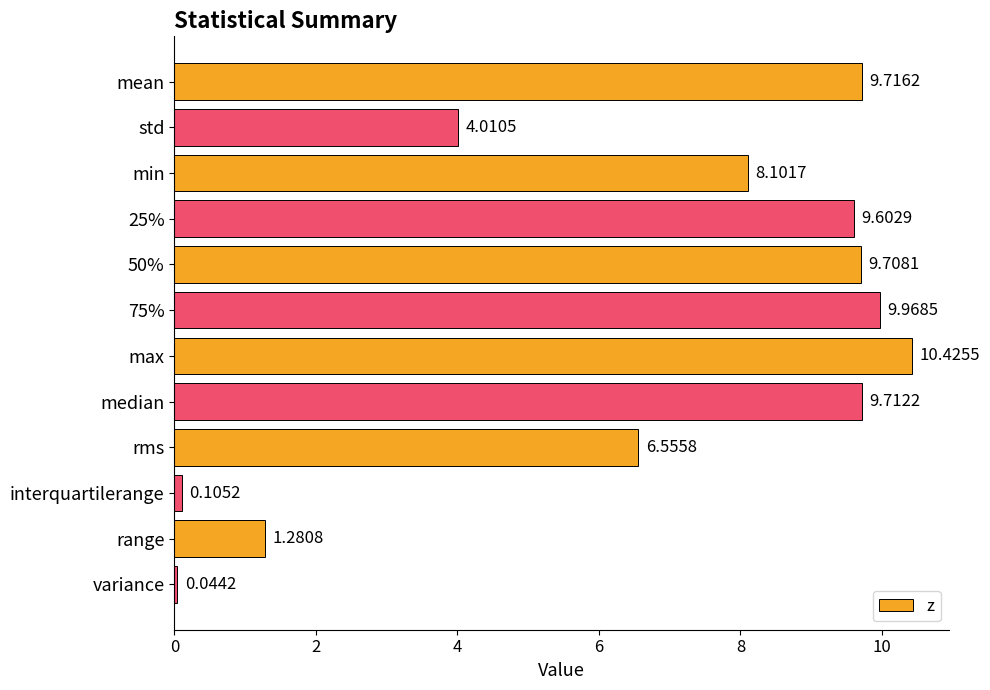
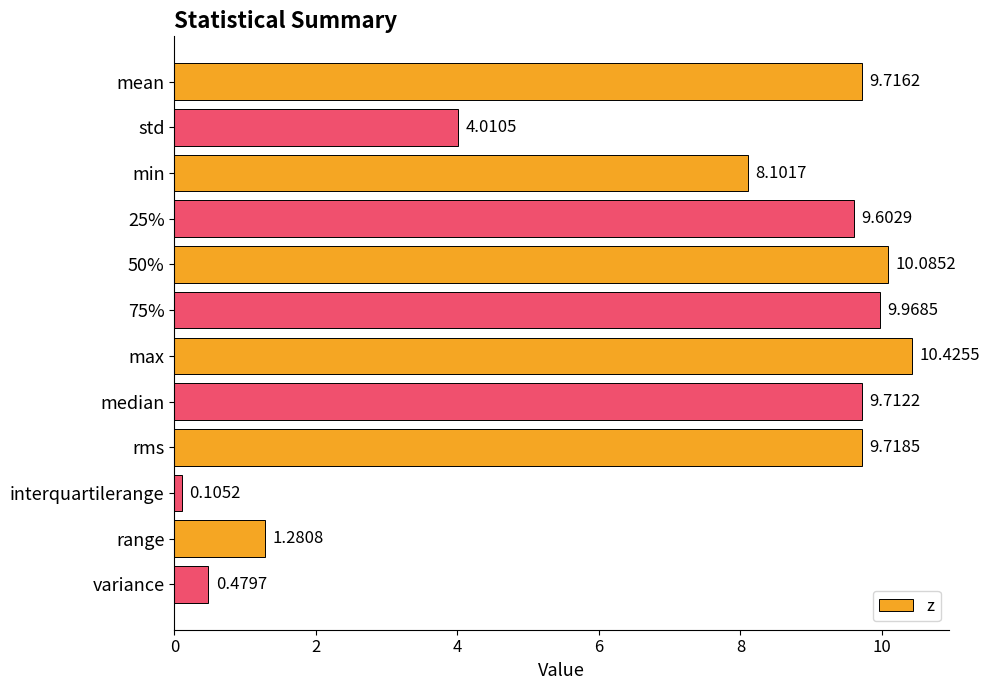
  {
    "mean": 9.7162,
    "std": 4.0105,
    "min": 8.1017,
    "25%": 9.6029,
-   "50%": 9.7081,
+   "50%": 10.0852,
    "75%": 9.9685,
    "max": 10.4255,
    "median": 9.7122,
-   "rms": 6.5558,
+   "rms": 9.7185,
    "interquartilerange": 0.1052,
    "range": 1.2808,
-   "variance": 0.0442
+   "variance": 0.4797
  }
